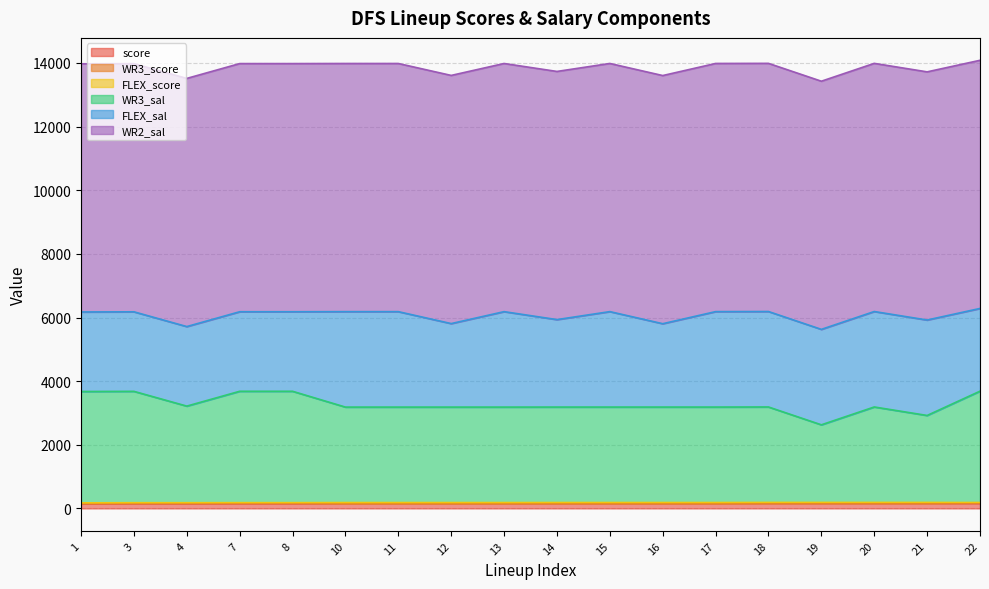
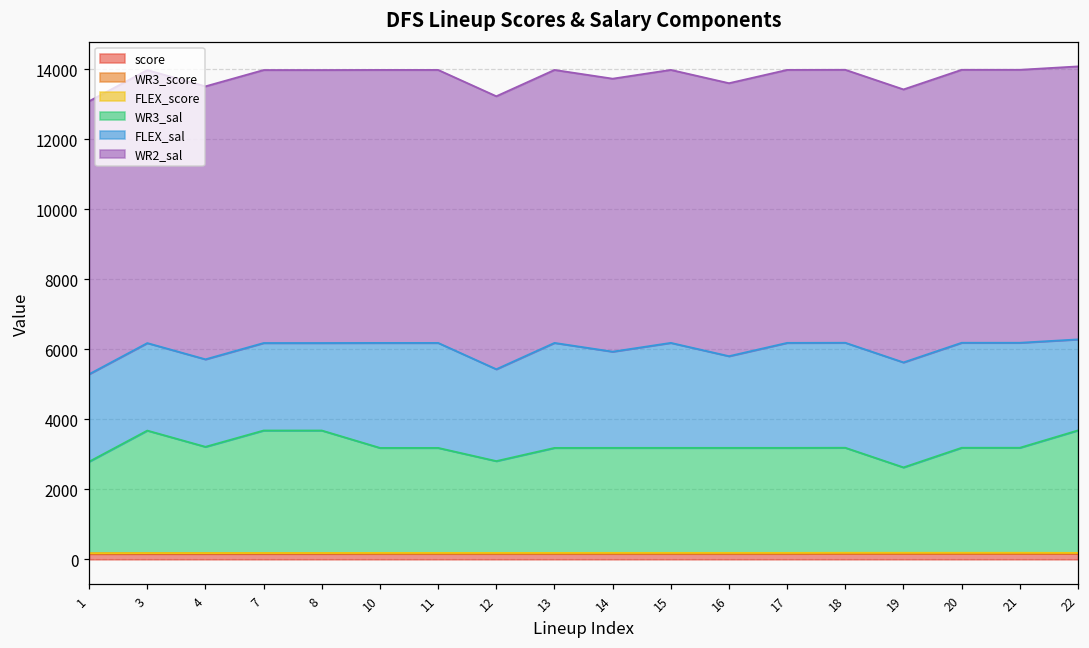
  {
    "WR3_sal": {
-     "1": 3500,
+     "1": 2600,
      "3": 3500,
      "4": 3000,
      "7": 3500,
      "8": 3500,
      "10": 3000,
      "11": 3000,
-     "12": 3000,
+     "12": 2600,
      "13": 3000,
      "14": 3000,
      "15": 3000,
      "16": 3000,
      "17": 3000,
      "18": 3000,
      "19": 2400,
      "20": 3000,
-     "21": 2700,
+     "21": 3000,
      "22": 3500
    },
    "FLEX_sal": {
      "1": 2500,
      "3": 2500,
      "4": 2500,
      "7": 2500,
      "8": 2500,
      "10": 3000,
      "11": 3000,
      "12": 2600,
      "13": 3000,
      "14": 2700,
      "15": 3000,
      "16": 2600,
      "17": 3000,
      "18": 3000,
      "19": 3000,
      "20": 3000,
      "21": 3000,
      "22": 2600
    },
    "WR2_sal": {
      "1": 7800,
      "4": 7800,
      "7": 7800,
      "8": 7800,
      "10": 7800,
      "11": 7800,
      "12": 7800,
      "13": 7800,
      "14": 7800,
      "15": 7800,
      "16": 7800,
      "17": 7800,
      "18": 7800,
      "19": 7800,
      "20": 7800,
      "21": 7800,
      "22": 7800
    }
  }
